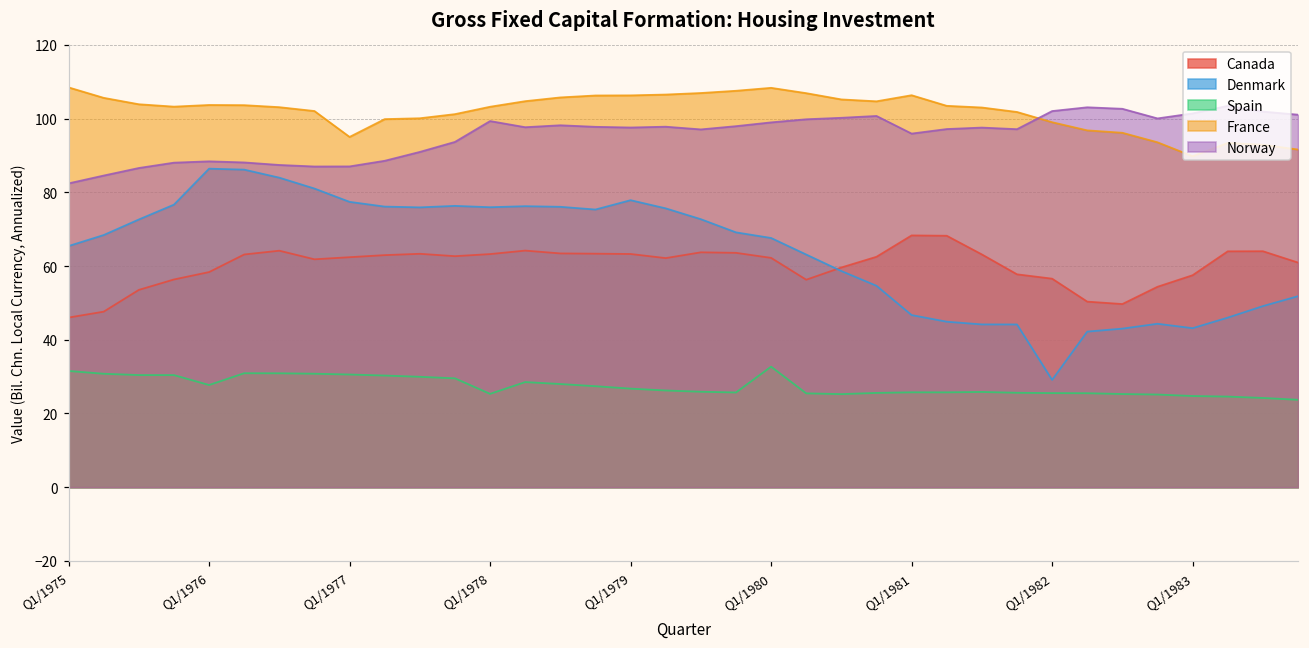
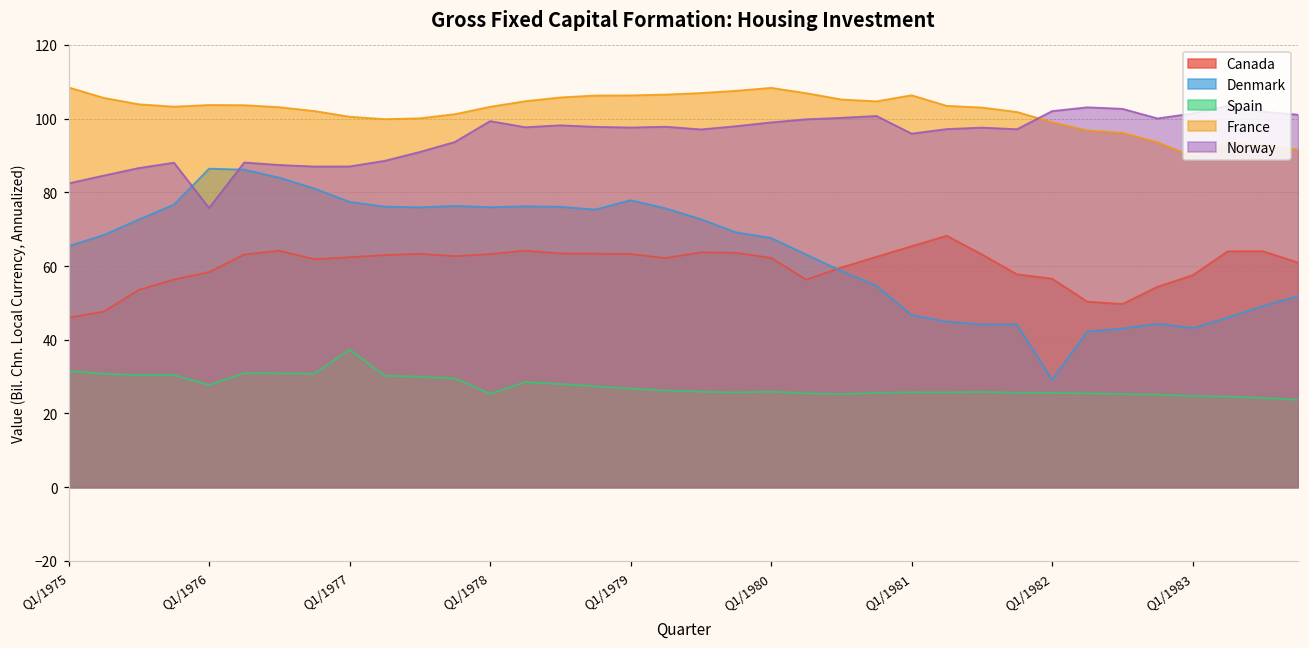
  {
    "Canada": {
      "Q1/1975": 46,
      "Q1/1976": 58,
      "Q1/1977": 62,
      "Q1/1978": 63,
      "Q1/1979": 63,
      "Q1/1980": 62,
-     "Q1/1981": 68,
+     "Q1/1981": 65,
      "Q1/1982": 57,
      "Q1/1983": 57
    },
    "Denmark": {
      "Q1/1975": 65,
      "Q1/1976": 86,
      "Q1/1977": 77,
      "Q1/1978": 76,
      "Q1/1979": 78,
      "Q1/1980": 68,
      "Q1/1981": 47,
      "Q1/1982": 29,
      "Q1/1983": 43
    },
    "Spain": {
      "Q1/1975": 32,
      "Q1/1976": 28,
-     "Q1/1977": 31,
+     "Q1/1977": 37,
      "Q1/1978": 25,
      "Q1/1979": 27,
-     "Q1/1980": 33,
+     "Q1/1980": 26,
      "Q1/1981": 26,
      "Q1/1982": 26,
      "Q1/1983": 25
    },
    "France": {
      "Q1/1975": 108,
      "Q1/1976": 104,
-     "Q1/1977": 95,
+     "Q1/1977": 100,
      "Q1/1978": 103,
      "Q1/1979": 106,
      "Q1/1980": 108,
      "Q1/1981": 106,
      "Q1/1982": 99
    },
    "Norway": {
      "Q1/1975": 82,
-     "Q1/1976": 88,
+     "Q1/1976": 76,
      "Q1/1977": 87,
      "Q1/1978": 99,
      "Q1/1979": 98,
      "Q1/1980": 99,
      "Q1/1981": 96,
      "Q1/1982": 102
    }
  }
